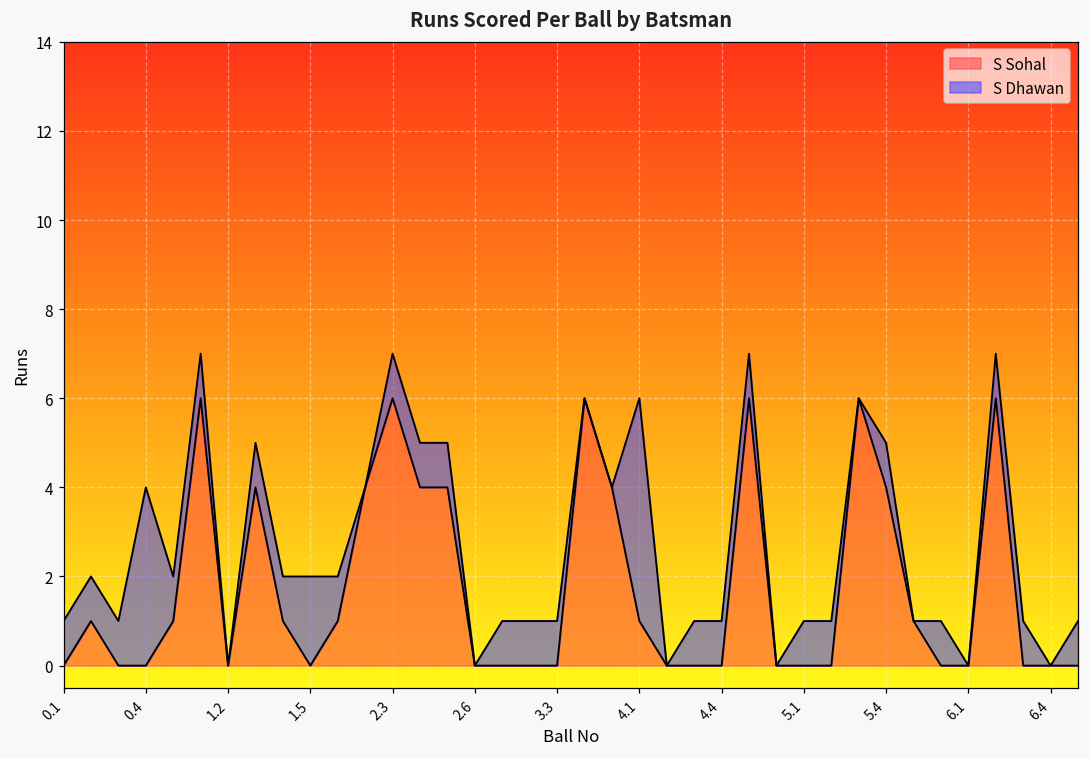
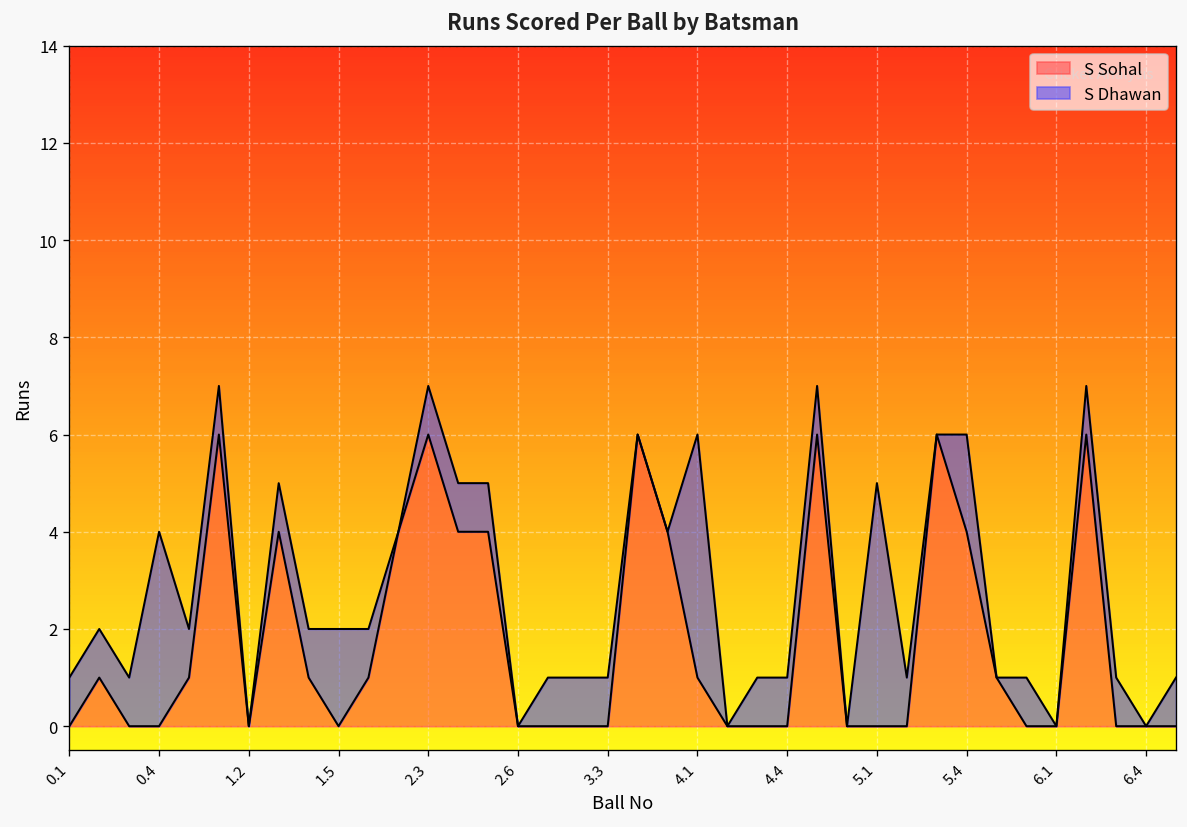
  {
    "S Sohal": {
      "0.1": 0,
      "0.4": 0,
      "1.5": 0,
      "2.3": 6,
      "3.3": 0,
      "4.1": 1,
      "4.4": 0,
      "5.1": 0,
      "5.4": 4
    },
    "S Dhawan": {
      "0.1": 1,
      "0.4": 4,
      "1.5": 2,
      "2.3": 7,
      "3.3": 1,
      "4.1": 6,
      "4.4": 1,
-     "5.1": 1,
-     "5.4": 1
+     "5.1": 5,
+     "5.4": 2
    }
  }
